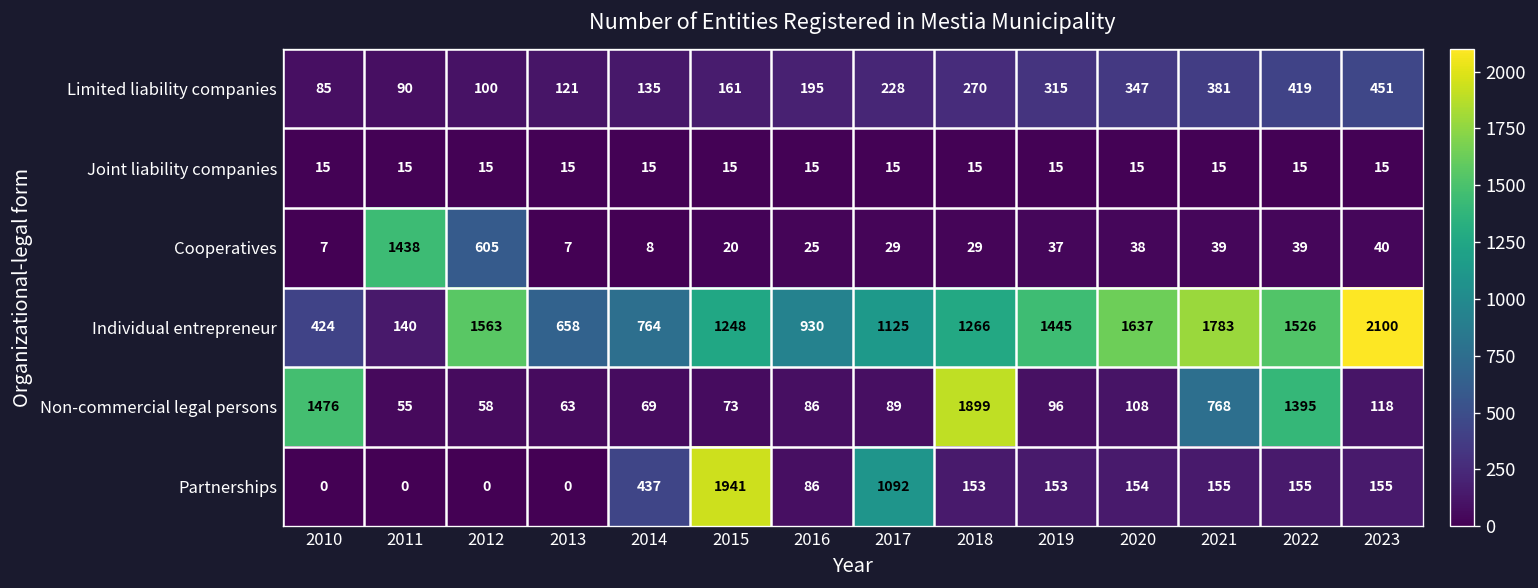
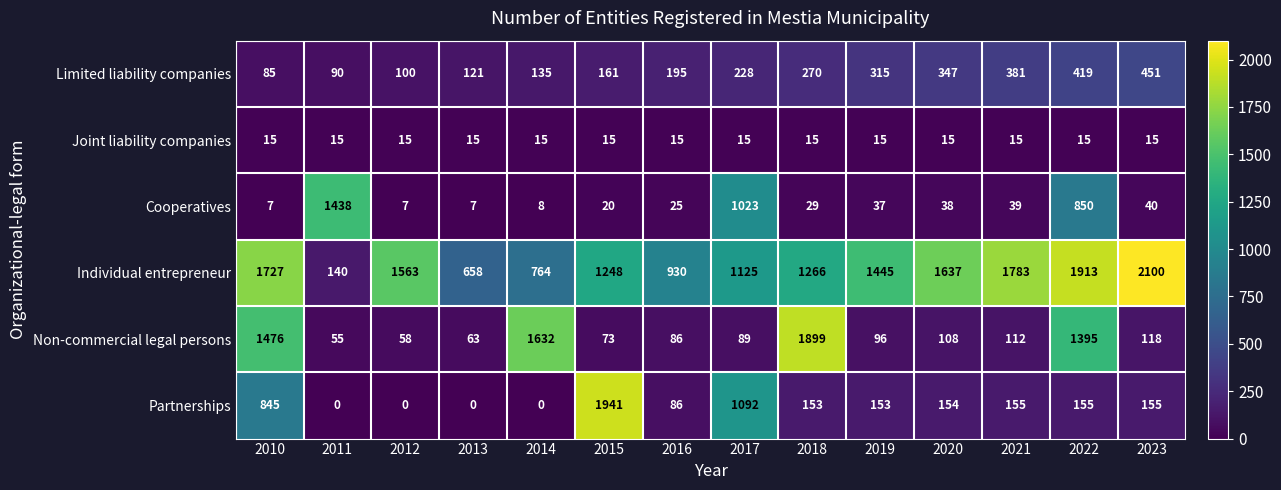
  {
    "Limited liability companies": {
      "2010": 85,
      "2011": 90,
      "2012": 100,
      "2013": 121,
      "2014": 135,
      "2015": 161,
      "2016": 195,
      "2017": 228,
      "2018": 270,
      "2019": 315,
      "2020": 347,
      "2021": 381,
      "2022": 419,
      "2023": 451
    },
    "Joint liability companies": {
      "2010": 15,
      "2011": 15,
      "2012": 15,
      "2013": 15,
      "2014": 15,
      "2015": 15,
      "2016": 15,
      "2017": 15,
      "2018": 15,
      "2019": 15,
      "2020": 15,
      "2021": 15,
      "2022": 15,
      "2023": 15
    },
    "Cooperatives": {
      "2010": 7,
      "2011": 1438,
-     "2012": 605,
+     "2012": 7,
      "2013": 7,
      "2014": 8,
      "2015": 20,
      "2016": 25,
-     "2017": 29,
+     "2017": 1023,
      "2018": 29,
      "2019": 37,
      "2020": 38,
      "2021": 39,
-     "2022": 39,
+     "2022": 850,
      "2023": 40
    },
    "Individual entrepreneur": {
-     "2010": 424,
+     "2010": 1727,
      "2011": 140,
      "2012": 1563,
      "2013": 658,
      "2014": 764,
      "2015": 1248,
      "2016": 930,
      "2017": 1125,
      "2018": 1266,
      "2019": 1445,
      "2020": 1637,
      "2021": 1783,
-     "2022": 1526,
+     "2022": 1913,
      "2023": 2100
    },
    "Non-commercial legal persons": {
      "2010": 1476,
      "2011": 55,
      "2012": 58,
      "2013": 63,
-     "2014": 69,
+     "2014": 1632,
      "2015": 73,
      "2016": 86,
      "2017": 89,
      "2018": 1899,
      "2019": 96,
      "2020": 108,
-     "2021": 768,
+     "2021": 112,
      "2022": 1395,
      "2023": 118
    },
    "Partnerships": {
-     "2010": 0,
+     "2010": 845,
      "2011": 0,
      "2012": 0,
      "2013": 0,
-     "2014": 437,
+     "2014": 0,
      "2015": 1941,
      "2016": 86,
      "2017": 1092,
      "2018": 153,
      "2019": 153,
      "2020": 154,
      "2021": 155,
      "2022": 155,
      "2023": 155
    }
  }
